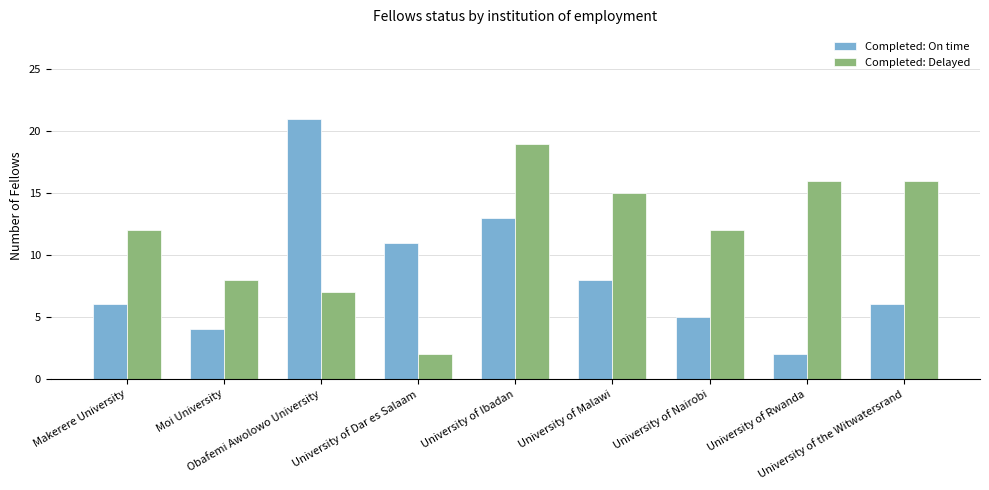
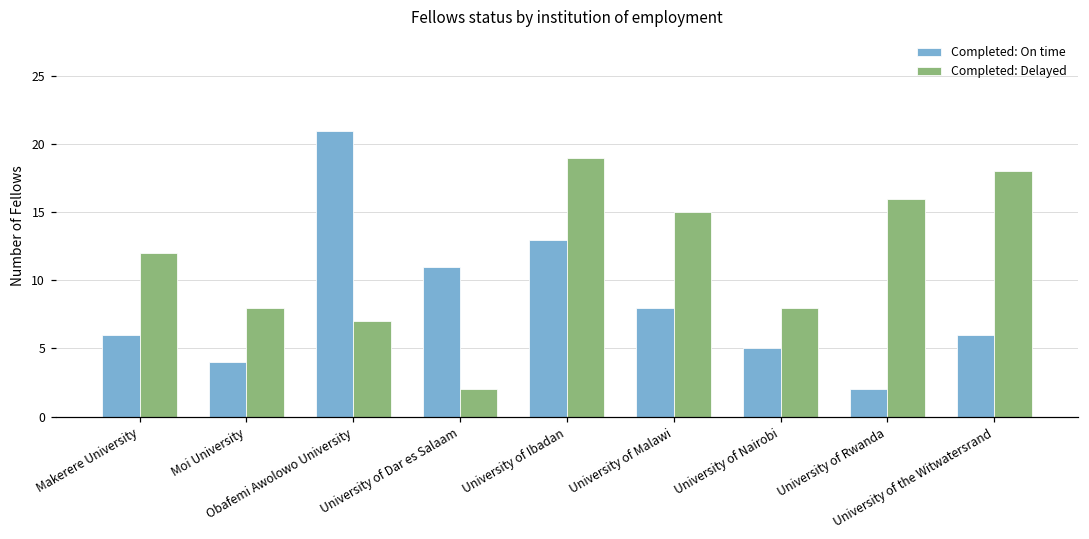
  {
    "Completed: On time": {
      "Makerere University": 6,
      "Moi University": 4,
      "Obafemi Awolowo University": 21,
      "University of Dar es Salaam": 11,
      "University of Ibadan": 13,
      "University of Malawi": 8,
      "University of Nairobi": 5,
      "University of Rwanda": 2,
      "University of the Witwatersrand": 6
    },
    "Completed: Delayed": {
      "Makerere University": 12,
      "Moi University": 8,
      "Obafemi Awolowo University": 7,
      "University of Dar es Salaam": 2,
      "University of Ibadan": 19,
      "University of Malawi": 15,
-     "University of Nairobi": 12,
+     "University of Nairobi": 8,
      "University of Rwanda": 16,
-     "University of the Witwatersrand": 16
+     "University of the Witwatersrand": 18
    }
  }
